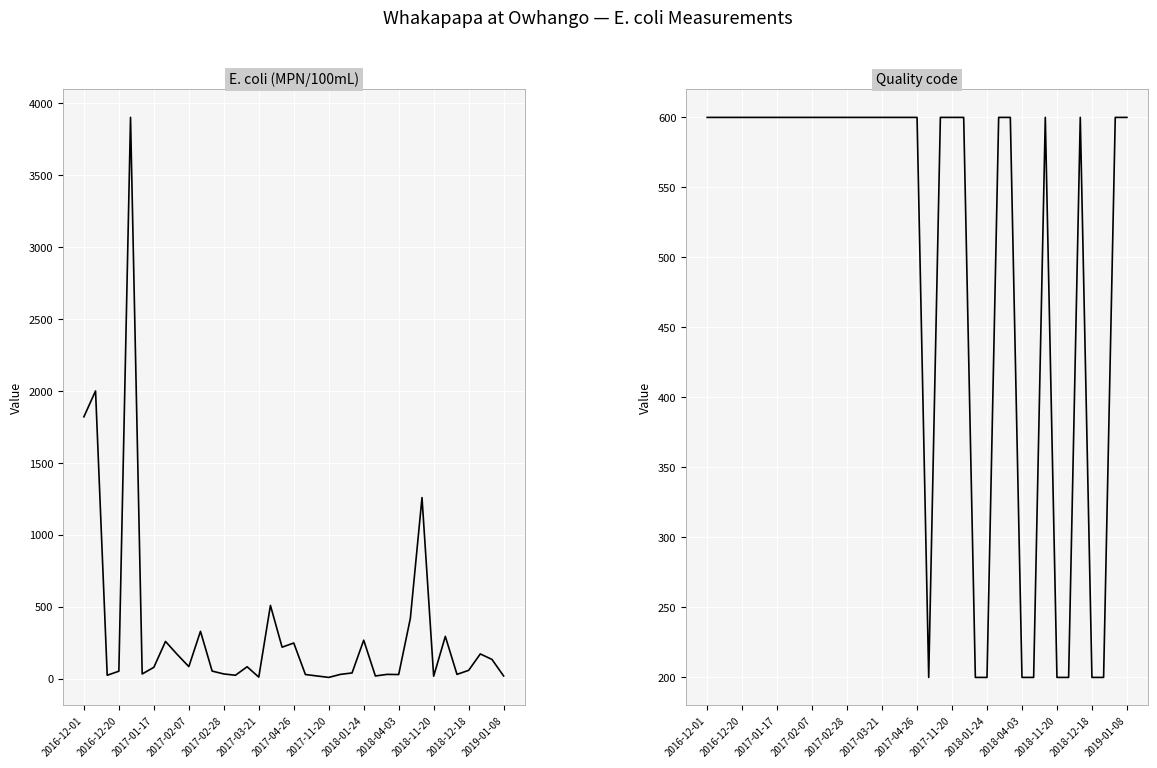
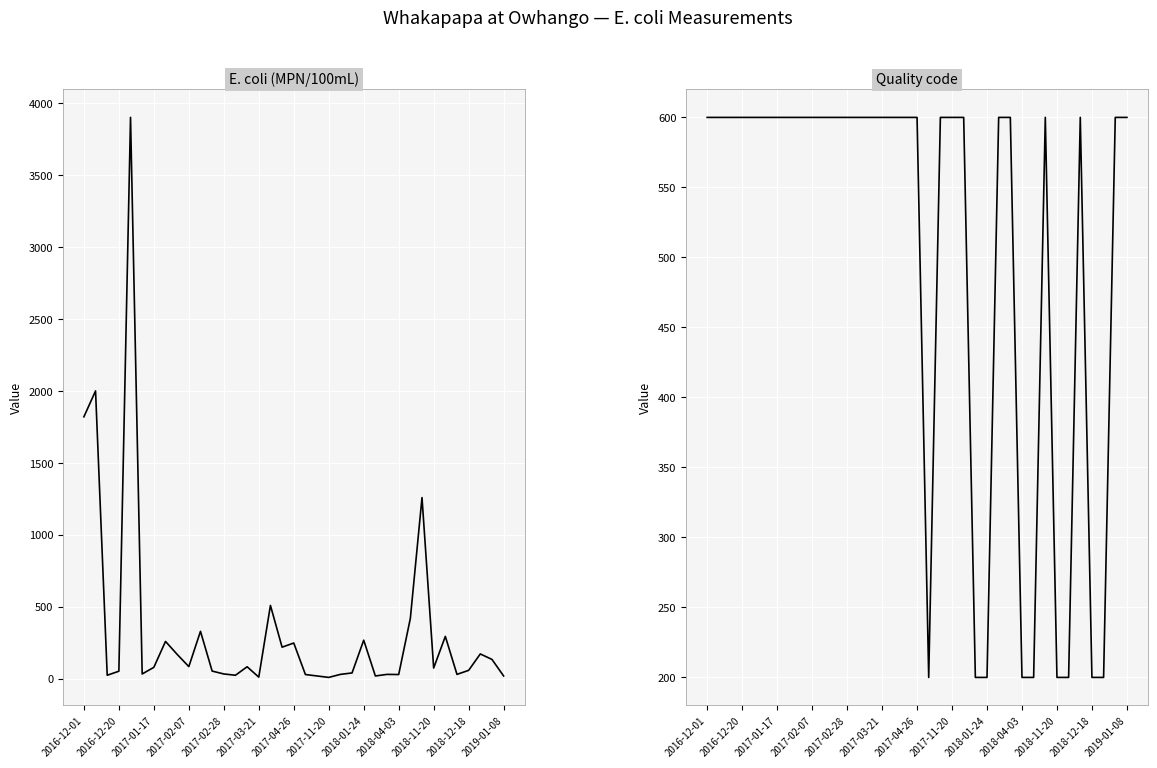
  {
    "E. coli (MPN/100mL)": {
      "2016-12-01": 1820,
      "2016-12-20": 50,
      "2017-01-17": 80,
      "2017-02-07": 90,
      "2017-02-28": 30,
      "2017-03-21": 10,
      "2017-04-26": 250,
      "2017-11-20": 10,
      "2018-01-24": 270,
      "2018-04-03": 30,
-     "2018-11-20": 20,
+     "2018-11-20": 80,
      "2018-12-18": 60,
      "2019-01-08": 20
    },
    "Quality code": {
      "2016-12-01": 600,
      "2016-12-20": 600,
      "2017-01-17": 600,
      "2017-02-07": 600,
      "2017-02-28": 600,
      "2017-03-21": 600,
      "2017-04-26": 600,
      "2017-11-20": 600,
      "2018-01-24": 200,
      "2018-04-03": 200,
      "2018-11-20": 200,
      "2018-12-18": 200,
      "2019-01-08": 600
    }
  }
